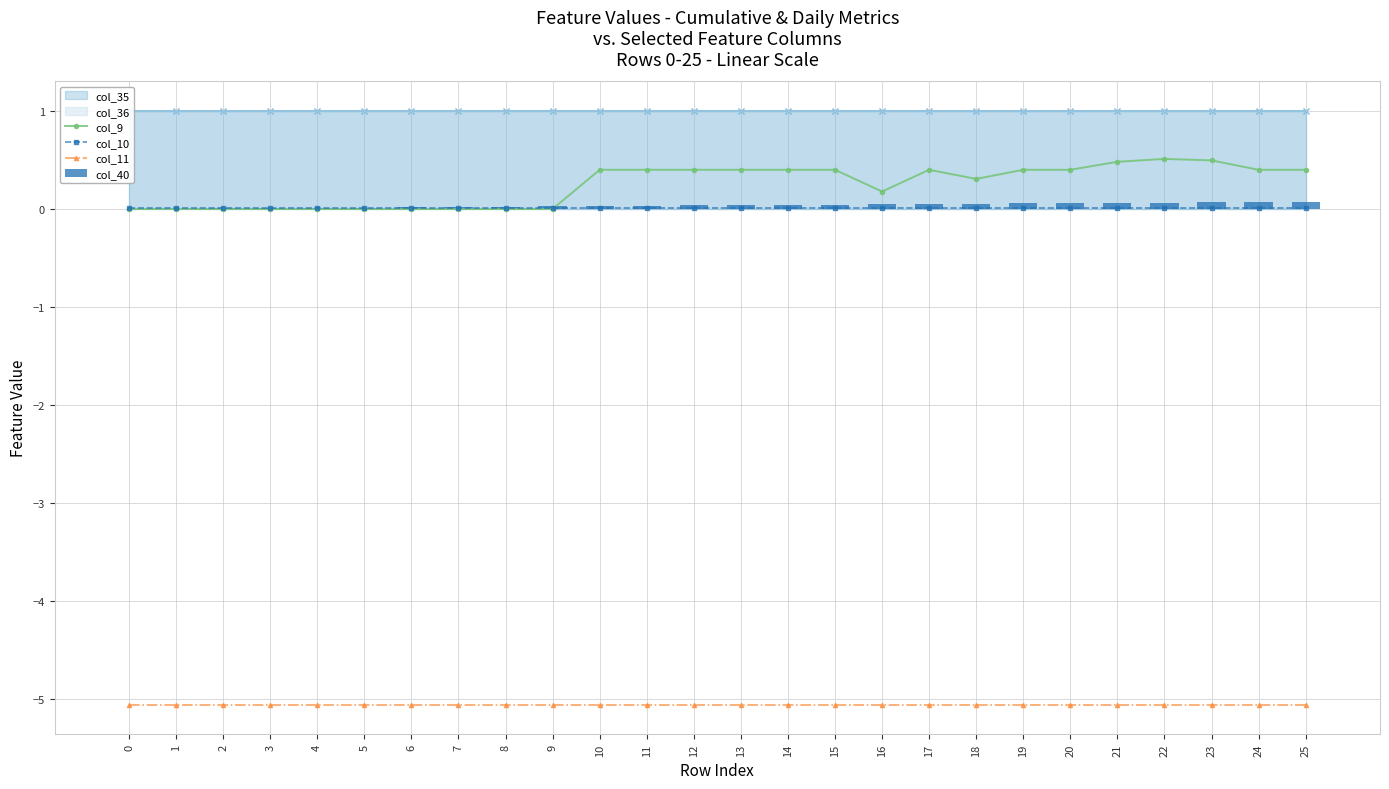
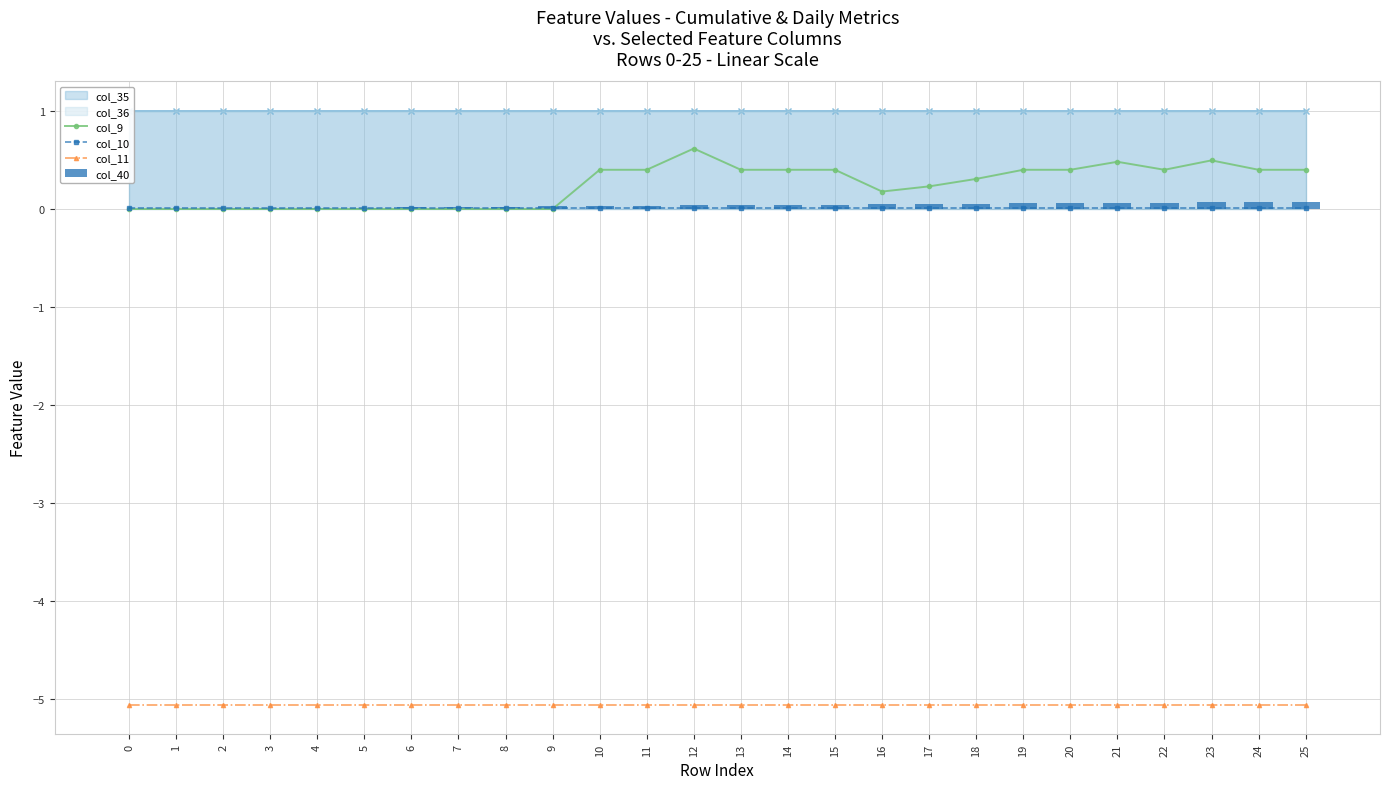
  {
    "col_36": {
      "1": 1.0,
      "2": 1.0,
      "3": 1.0,
      "4": 1.0,
      "5": 1.0,
      "6": 1.0,
      "7": 1.0,
      "8": 1.0,
      "9": 1.0,
      "10": 1.0,
      "11": 1.0,
      "12": 1.0,
      "13": 1.0,
      "14": 1.0,
      "15": 1.0,
      "16": 1.0,
      "17": 1.0,
      "18": 1.0,
      "19": 1.0,
      "20": 1.0,
      "21": 1.0,
      "22": 1.0,
      "23": 1.0,
      "24": 1.0,
      "25": 1.0
    },
    "col_9": {
      "10": 0.4,
      "11": 0.4,
-     "12": 0.4,
+     "12": 0.6,
      "13": 0.4,
      "14": 0.4,
      "15": 0.4,
      "16": 0.2,
-     "17": 0.4,
+     "17": 0.2,
      "18": 0.3,
      "19": 0.4,
      "20": 0.4,
      "21": 0.5,
-     "22": 0.5,
+     "22": 0.4,
      "23": 0.5,
      "24": 0.4,
      "25": 0.4
    },
    "col_11": {
      "0": -5.1,
      "1": -5.1,
      "2": -5.1,
      "3": -5.1,
      "4": -5.1,
      "5": -5.1,
      "6": -5.1,
      "7": -5.1,
      "8": -5.1,
      "9": -5.1,
      "10": -5.1,
      "11": -5.1,
      "12": -5.1,
      "13": -5.1,
      "14": -5.1,
      "15": -5.1,
      "16": -5.1,
      "17": -5.1,
      "18": -5.1,
      "19": -5.1,
      "20": -5.1,
      "21": -5.1,
      "22": -5.1,
      "23": -5.1,
      "24": -5.1,
      "25": -5.1
    }
  }
